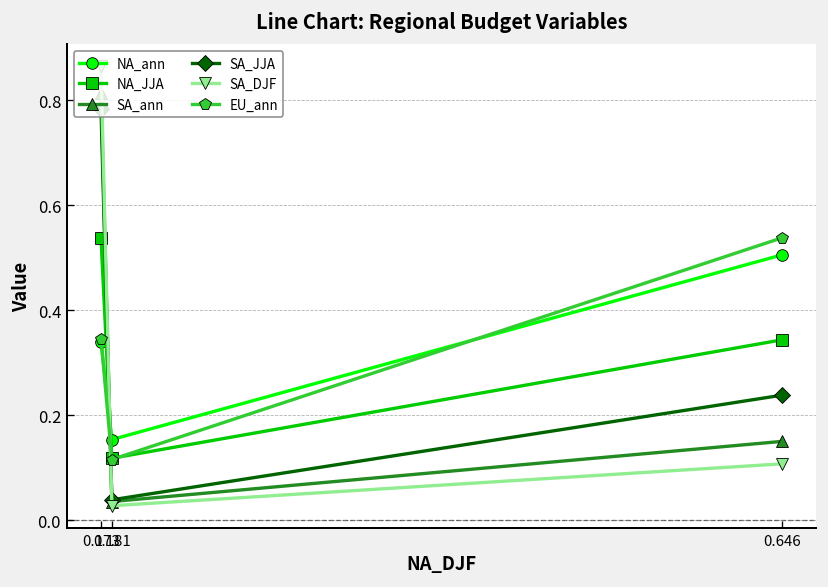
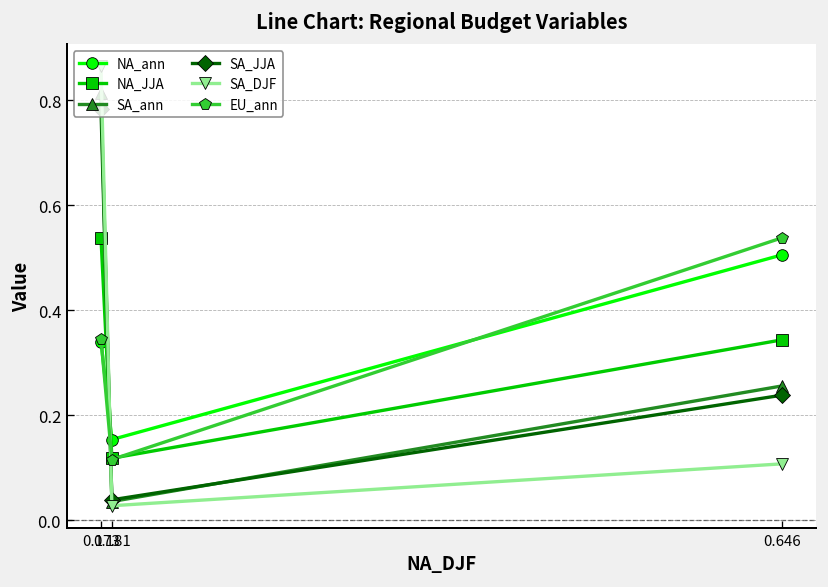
  {
    "SA_ann": {
-     "0.646": 0.15
+     "0.646": 0.26
    },
    "SA_JJA": {
      "0.646": 0.24
    },
    "SA_DJF": {
      "0.646": 0.11
    },
    "EU_ann": {
      "0.646": 0.54
    }
  }
